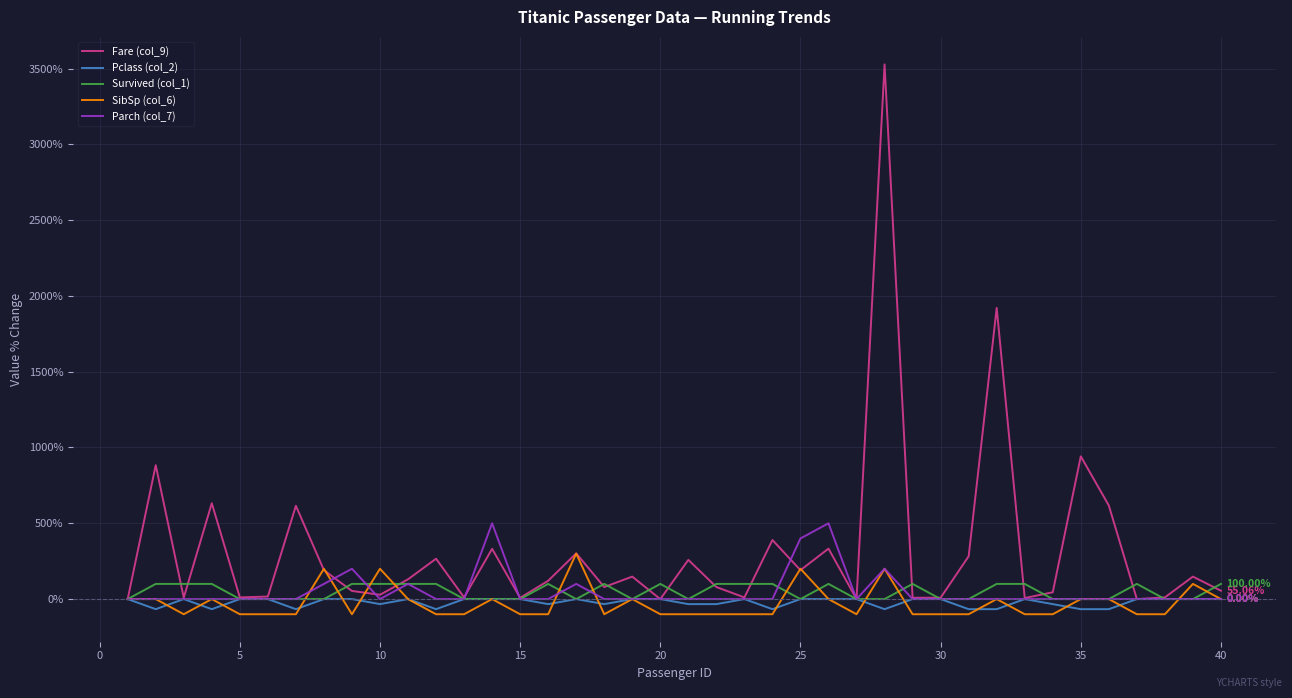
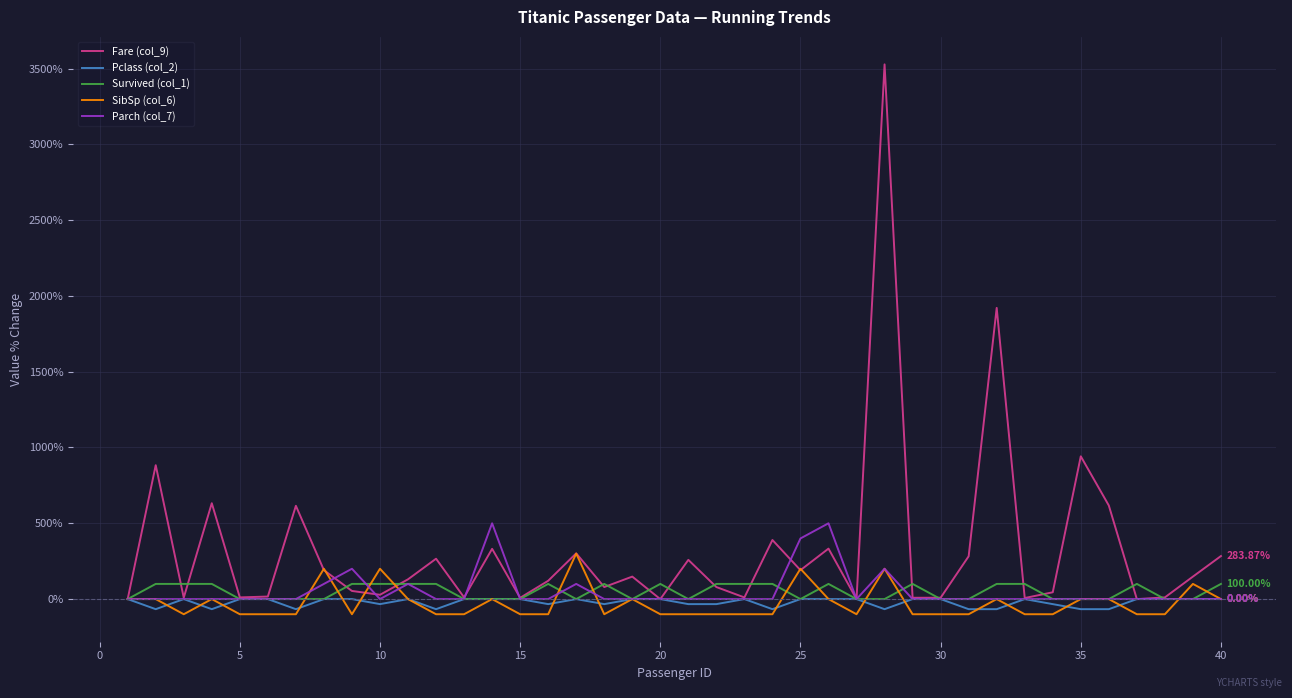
  {
    "Fare (col_9)": {
-     "40": "55.06%"
+     "40": "283.87%"
    },
    "Pclass (col_2)": {
      "10": "-30%",
      "35": "-70%"
    },
    "Survived (col_1)": {
      "10": "100%",
      "20": "100%"
    },
    "SibSp (col_6)": {
      "5": "-100%",
      "10": "200%",
      "15": "-100%",
      "20": "-100%",
      "30": "-100%"
    },
    "Parch (col_7)": {
      "10": "0%",
      "25": "400%"
    }
  }
